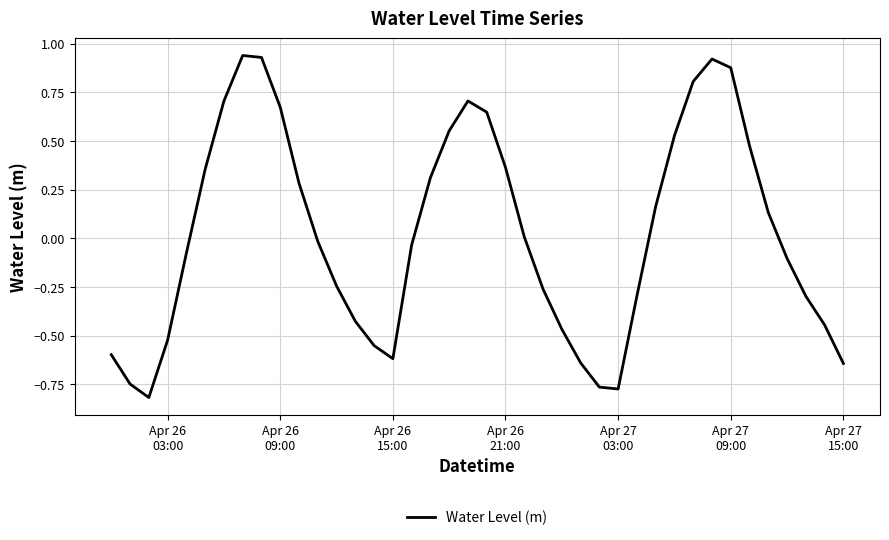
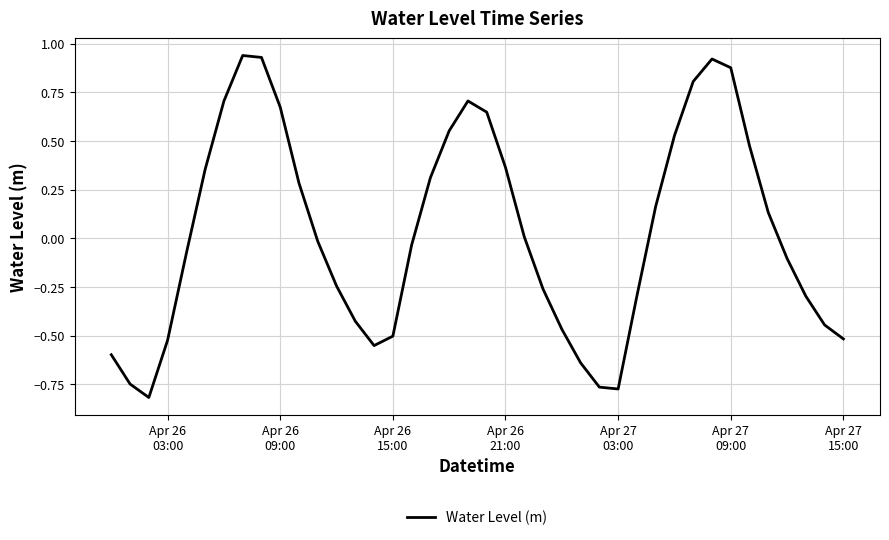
  {
    "Apr 26 03:00": -0.52,
    "Apr 26 09:00": 0.67,
-   "Apr 26 15:00": -0.62,
+   "Apr 26 15:00": -0.50,
    "Apr 26 21:00": 0.36,
    "Apr 27 03:00": -0.77,
    "Apr 27 09:00": 0.88,
-   "Apr 27 15:00": -0.64
+   "Apr 27 15:00": -0.52
  }
